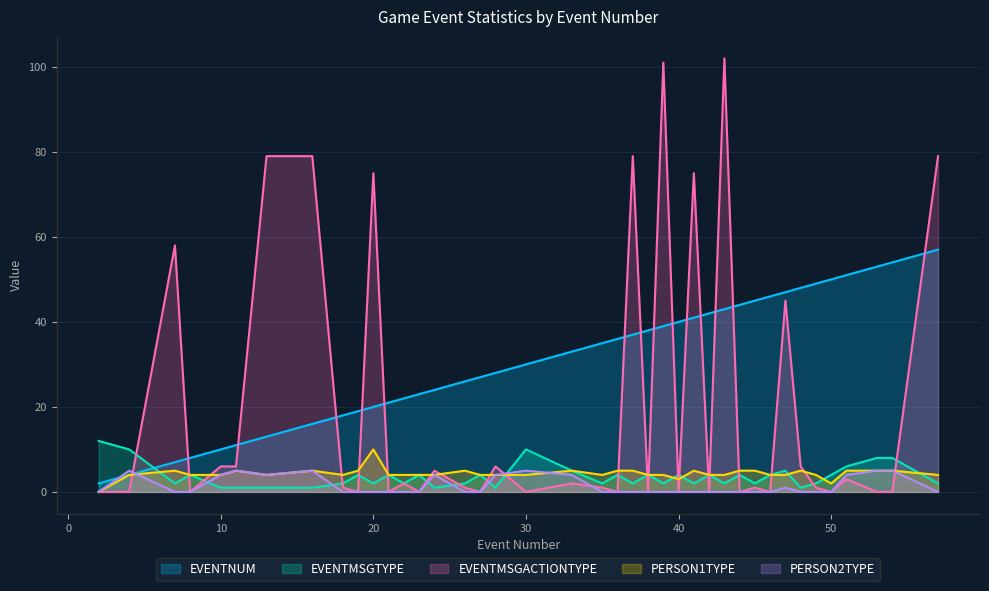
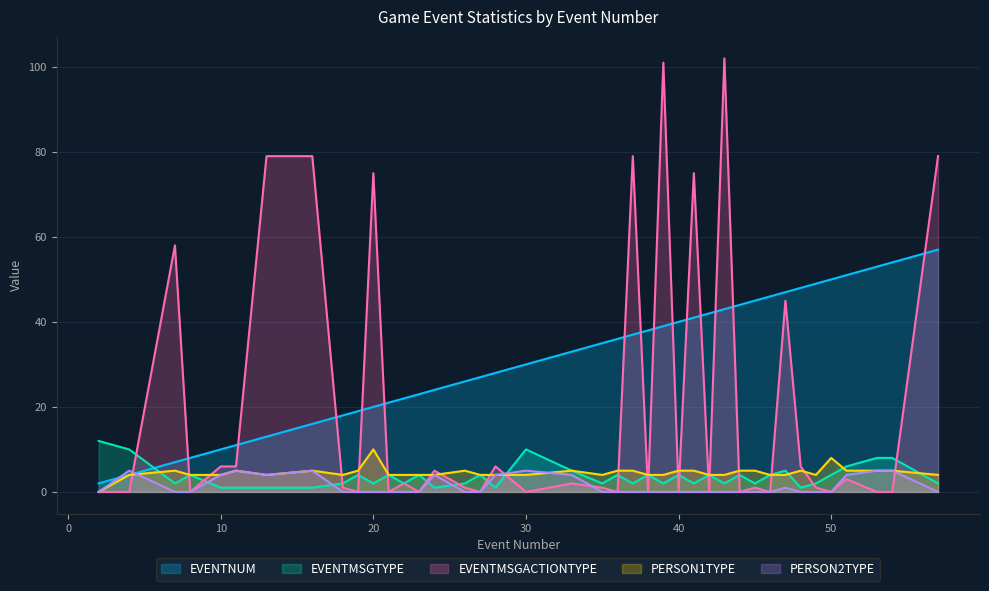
  {
    "PERSON1TYPE": {
      "20": 10,
      "30": 4,
-     "40": 3,
-     "50": 2
+     "40": 5,
+     "50": 8
    }
  }
